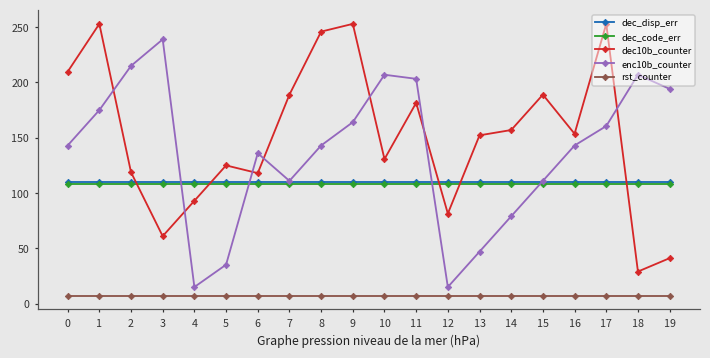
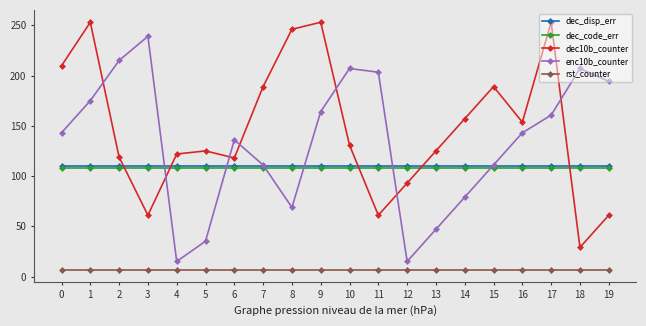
  {
    "dec10b_counter": {
      "0": 210,
      "1": 253,
      "2": 119,
      "3": 61,
-     "4": 93,
+     "4": 122,
      "5": 125,
      "6": 118,
      "7": 189,
      "8": 246,
      "9": 253,
      "10": 131,
-     "11": 182,
-     "12": 81,
-     "13": 152,
+     "11": 61,
+     "12": 93,
+     "13": 125,
      "14": 157,
      "15": 189,
      "16": 154,
      "18": 29,
-     "19": 41
+     "19": 61
    },
    "enc10b_counter": {
      "0": 143,
      "1": 175,
      "2": 215,
      "3": 239,
      "4": 15,
      "5": 35,
      "6": 136,
-     "8": 143,
+     "8": 69,
      "9": 164,
      "10": 207,
      "11": 203,
      "12": 15,
      "13": 47,
      "14": 79,
      "16": 143,
      "17": 161
    },
    "rst_counter": {
      "0": 7,
      "1": 7,
      "2": 7,
      "3": 7,
      "4": 7,
      "5": 7,
      "6": 7,
      "7": 7,
      "8": 7,
      "9": 7,
      "10": 7,
      "11": 7,
      "12": 7,
      "13": 7,
      "14": 7,
      "15": 7,
      "16": 7,
      "17": 7,
      "18": 7,
      "19": 7
    }
  }
